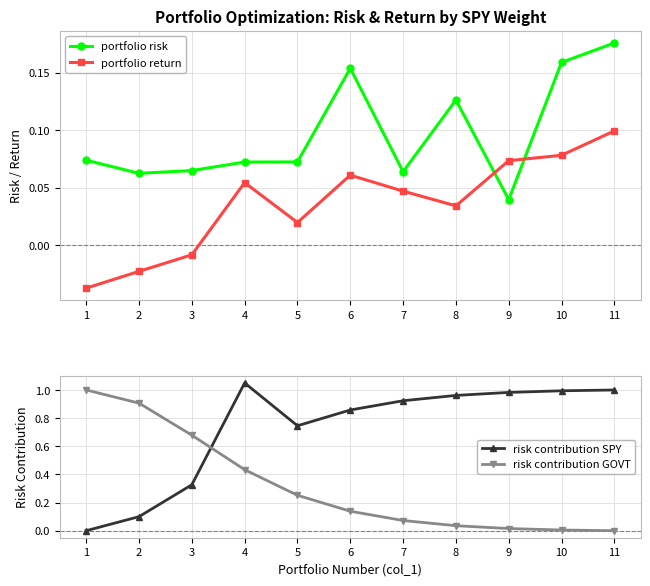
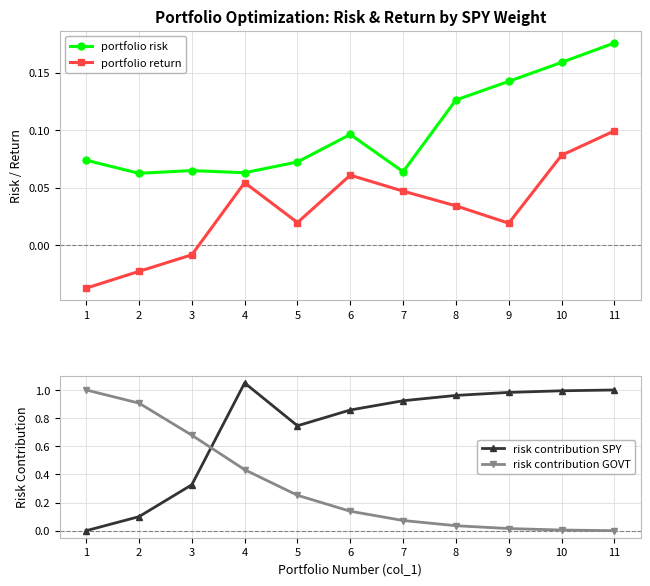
  {
    "Portfolio Optimization: Risk & Return by SPY Weight": {
      "portfolio risk": {
        "1": 0.074,
        "2": 0.063,
        "3": 0.065,
-       "4": 0.072,
+       "4": 0.063,
        "5": 0.073,
-       "6": 0.154,
+       "6": 0.096,
        "7": 0.064,
        "8": 0.126,
-       "9": 0.040,
+       "9": 0.143,
        "10": 0.159,
        "11": 0.176
      },
      "portfolio return": {
        "1": -0.037,
        "2": -0.023,
        "3": -0.008,
        "4": 0.055,
        "5": 0.020,
        "6": 0.061,
        "7": 0.047,
        "8": 0.034,
-       "9": 0.074,
+       "9": 0.019,
        "10": 0.078,
        "11": 0.100
      }
    }
  }
